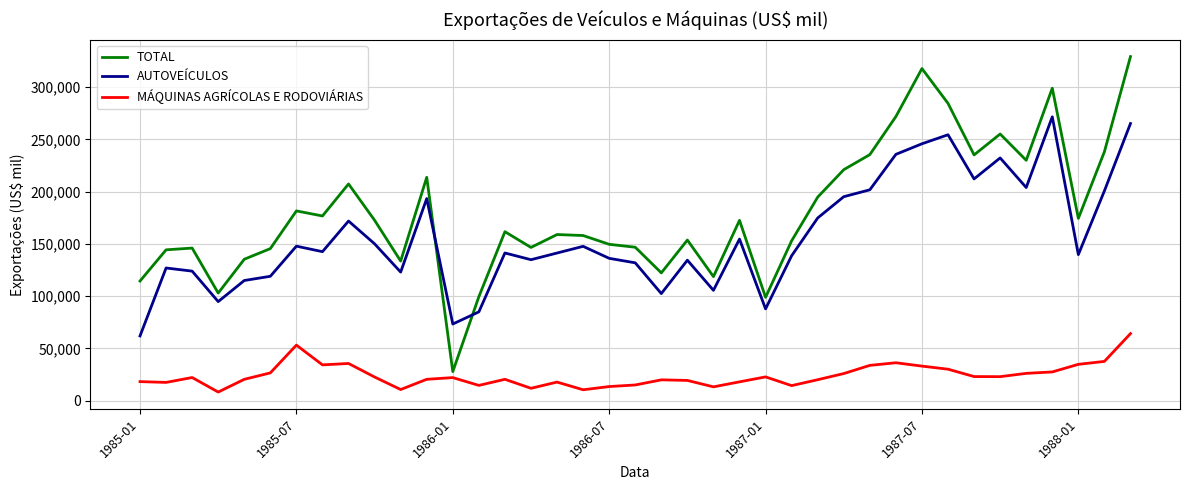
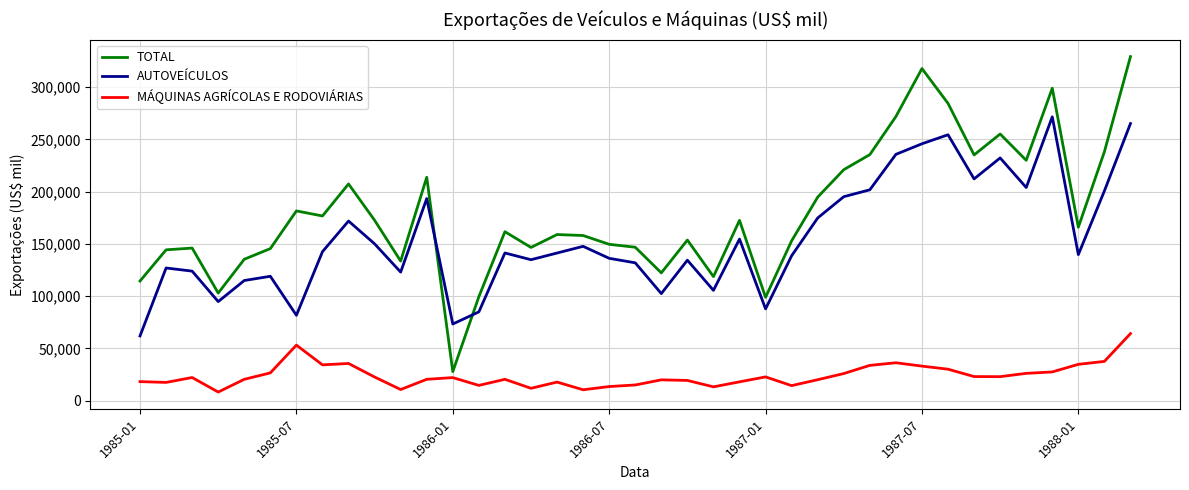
  {
    "TOTAL": {
      "1985-01": "114,000",
      "1985-07": "181,000",
      "1986-01": "28,000",
      "1986-07": "150,000",
      "1987-01": "99,000",
      "1987-07": "318,000",
-     "1988-01": "174,000"
+     "1988-01": "166,000"
    },
    "AUTOVEÍCULOS": {
      "1985-01": "62,000",
-     "1985-07": "148,000",
+     "1985-07": "82,000",
      "1986-01": "73,000",
      "1986-07": "136,000",
      "1987-01": "88,000",
      "1987-07": "246,000",
      "1988-01": "140,000"
    },
    "MÁQUINAS AGRÍCOLAS E RODOVIÁRIAS": {
      "1985-01": "18,000",
      "1985-07": "53,000",
      "1986-01": "22,000",
      "1986-07": "13,000",
      "1987-01": "23,000",
      "1987-07": "33,000",
      "1988-01": "35,000"
    }
  }
